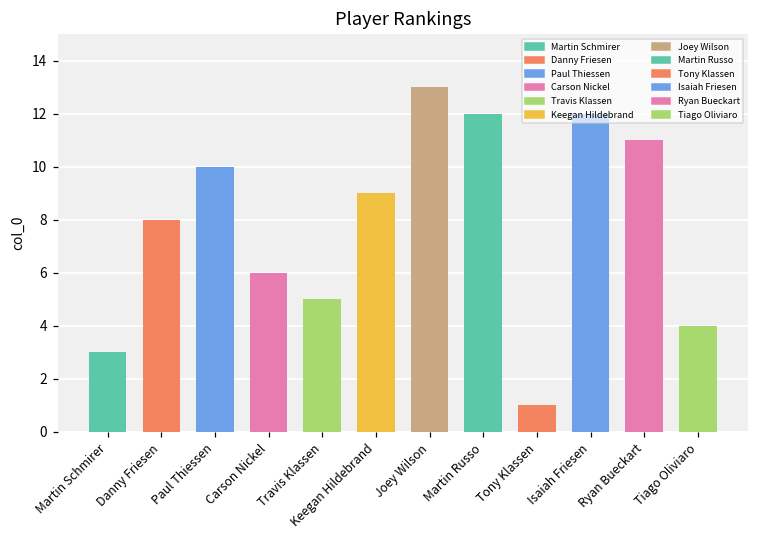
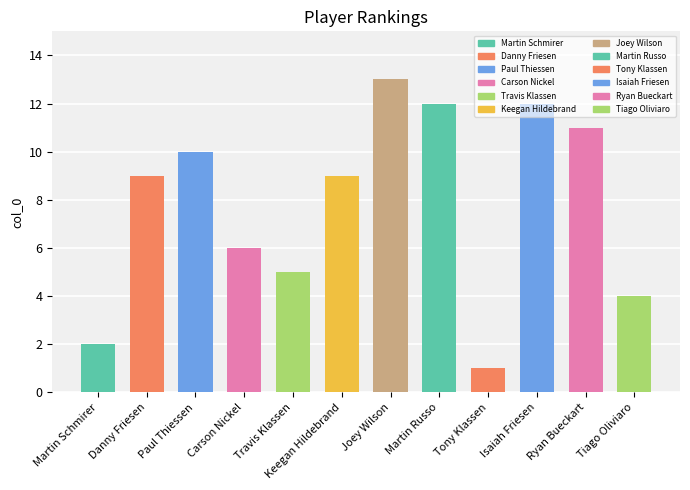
  {
-   "Martin Schmirer": 3,
-   "Danny Friesen": 8,
+   "Martin Schmirer": 2,
+   "Danny Friesen": 9,
    "Paul Thiessen": 10,
    "Carson Nickel": 6,
    "Travis Klassen": 5,
    "Keegan Hildebrand": 9,
    "Joey Wilson": 13,
    "Martin Russo": 12,
    "Tony Klassen": 1,
    "Ryan Bueckart": 11,
    "Tiago Oliviaro": 4
  }
